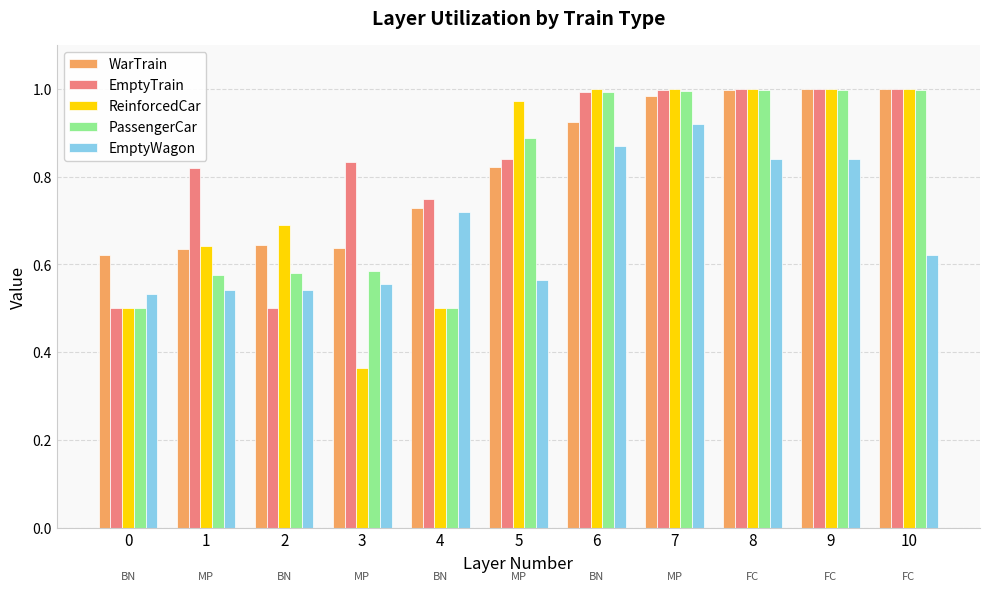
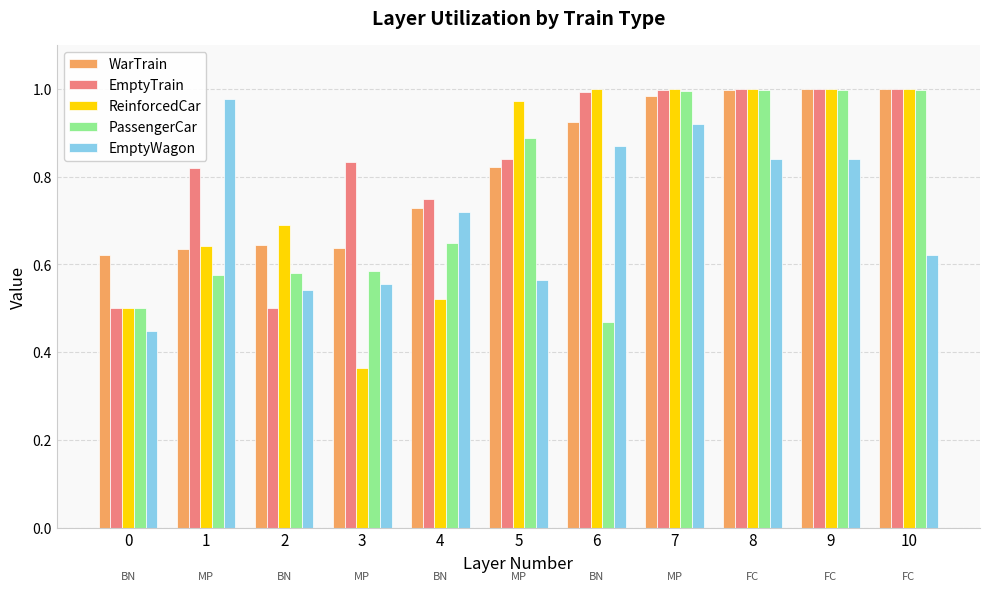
  {
    "ReinforcedCar": {
      "0": 0.50,
      "1": 0.64,
      "2": 0.69,
      "3": 0.36,
-     "4": 0.50,
+     "4": 0.52,
      "5": 0.97,
      "6": 1.00,
      "7": 1.00,
      "8": 1.00,
      "9": 1.00,
      "10": 1.00
    },
    "PassengerCar": {
      "0": 0.50,
      "1": 0.58,
      "2": 0.58,
      "3": 0.58,
-     "4": 0.50,
+     "4": 0.65,
      "5": 0.89,
-     "6": 0.99,
+     "6": 0.47,
      "7": 0.99,
      "8": 1.00,
      "9": 1.00,
      "10": 1.00
    },
    "EmptyWagon": {
-     "0": 0.53,
-     "1": 0.54,
+     "0": 0.45,
+     "1": 0.98,
      "2": 0.54,
      "3": 0.56,
      "4": 0.72,
      "5": 0.57,
      "6": 0.87,
      "7": 0.92,
      "8": 0.84,
      "9": 0.84,
      "10": 0.62
    }
  }
